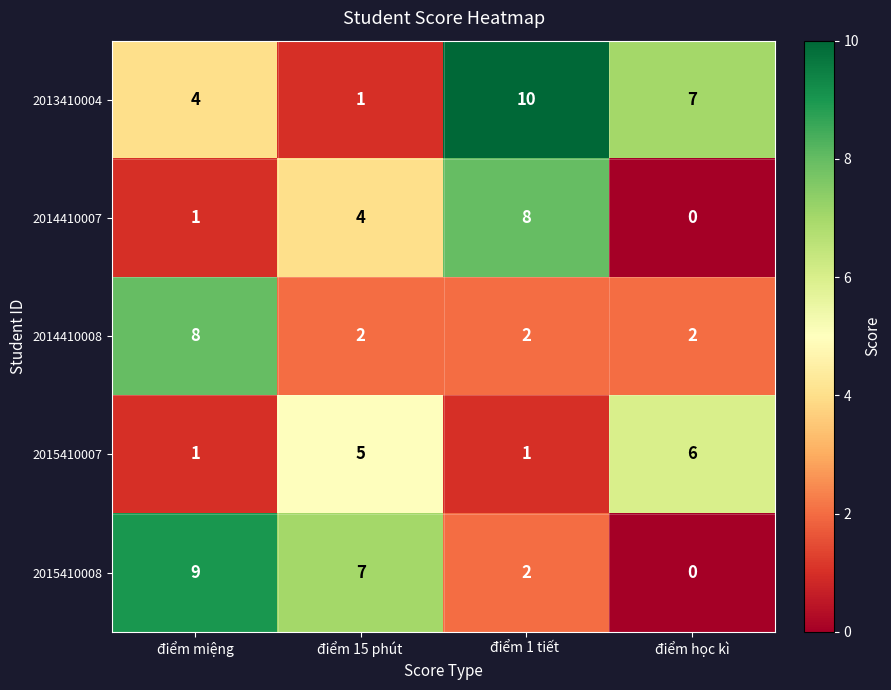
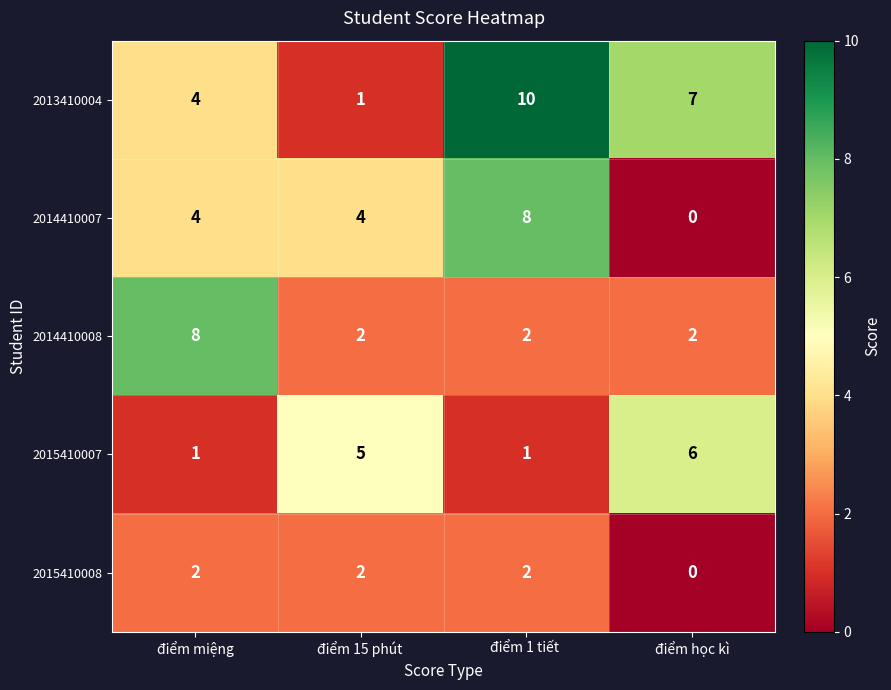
  {
    "2013410004": {
      "điểm miệng": 4,
      "điểm 15 phút": 1,
      "điểm 1 tiết": 10,
      "điểm học kì": 7
    },
    "2014410007": {
-     "điểm miệng": 1,
+     "điểm miệng": 4,
      "điểm 15 phút": 4,
      "điểm 1 tiết": 8,
      "điểm học kì": 0
    },
    "2014410008": {
      "điểm miệng": 8,
      "điểm 15 phút": 2,
      "điểm 1 tiết": 2,
      "điểm học kì": 2
    },
    "2015410007": {
      "điểm miệng": 1,
      "điểm 15 phút": 5,
      "điểm 1 tiết": 1,
      "điểm học kì": 6
    },
    "2015410008": {
-     "điểm miệng": 9,
-     "điểm 15 phút": 7,
+     "điểm miệng": 2,
+     "điểm 15 phút": 2,
      "điểm 1 tiết": 2,
      "điểm học kì": 0
    }
  }
